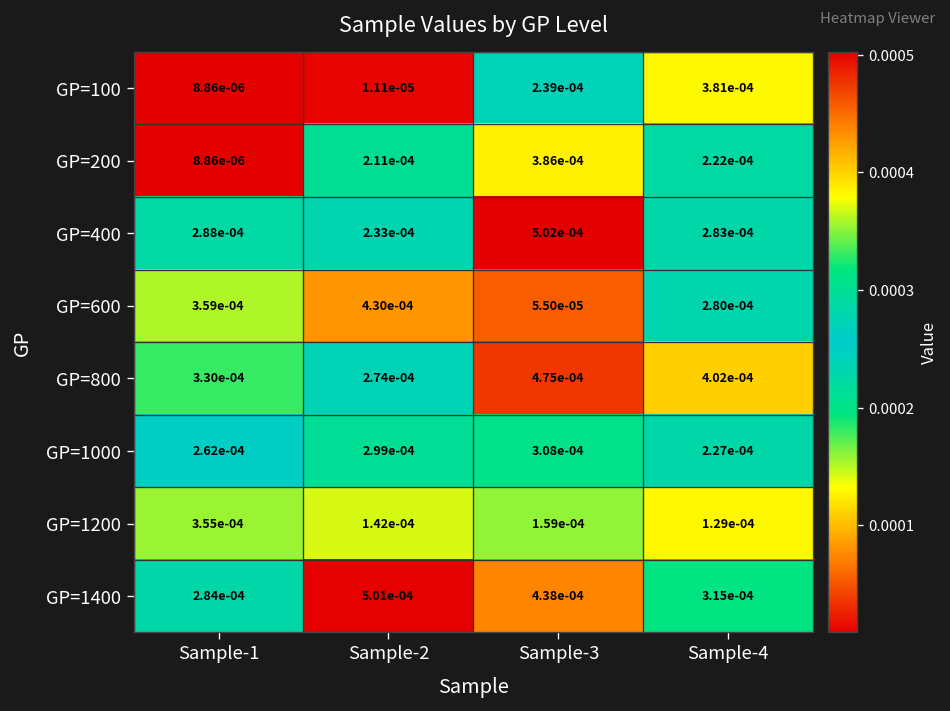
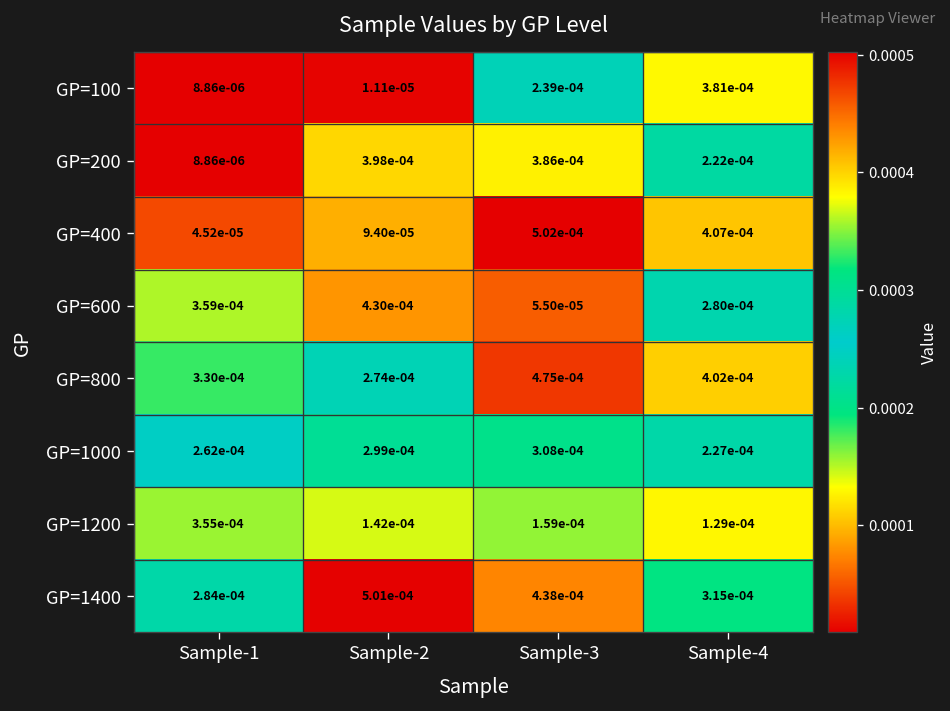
  {
    "GP=100": {
      "Sample-1": "8.86e-06",
      "Sample-2": "1.11e-05",
      "Sample-3": "2.39e-04",
      "Sample-4": "3.81e-04"
    },
    "GP=200": {
      "Sample-1": "8.86e-06",
-     "Sample-2": "2.11e-04",
+     "Sample-2": "3.98e-04",
      "Sample-3": "3.86e-04",
      "Sample-4": "2.22e-04"
    },
    "GP=400": {
-     "Sample-1": "2.88e-04",
-     "Sample-2": "2.33e-04",
+     "Sample-1": "4.52e-05",
+     "Sample-2": "9.40e-05",
      "Sample-3": "5.02e-04",
-     "Sample-4": "2.83e-04"
+     "Sample-4": "4.07e-04"
    },
    "GP=600": {
      "Sample-1": "3.59e-04",
      "Sample-2": "4.30e-04",
      "Sample-3": "5.50e-05",
      "Sample-4": "2.80e-04"
    },
    "GP=800": {
      "Sample-1": "3.30e-04",
      "Sample-2": "2.74e-04",
      "Sample-3": "4.75e-04",
      "Sample-4": "4.02e-04"
    },
    "GP=1000": {
      "Sample-1": "2.62e-04",
      "Sample-2": "2.99e-04",
      "Sample-3": "3.08e-04",
      "Sample-4": "2.27e-04"
    },
    "GP=1200": {
      "Sample-1": "3.55e-04",
      "Sample-2": "1.42e-04",
      "Sample-3": "1.59e-04",
      "Sample-4": "1.29e-04"
    },
    "GP=1400": {
      "Sample-1": "2.84e-04",
      "Sample-2": "5.01e-04",
      "Sample-3": "4.38e-04",
      "Sample-4": "3.15e-04"
    }
  }
